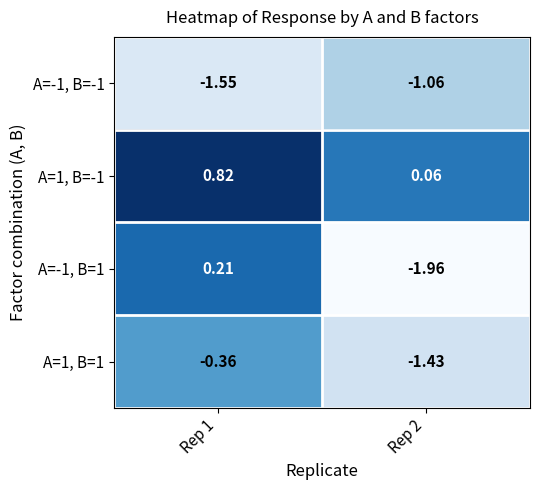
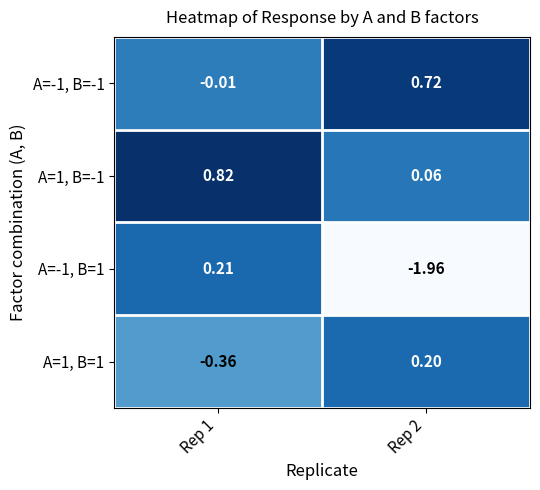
  {
    "A=-1, B=-1": {
-     "Rep 1": -1.55,
-     "Rep 2": -1.06
+     "Rep 1": -0.01,
+     "Rep 2": 0.72
    },
    "A=1, B=-1": {
      "Rep 1": 0.82,
      "Rep 2": 0.06
    },
    "A=-1, B=1": {
      "Rep 1": 0.21,
      "Rep 2": -1.96
    },
    "A=1, B=1": {
      "Rep 1": -0.36,
-     "Rep 2": -1.43
+     "Rep 2": 0.20
    }
  }
